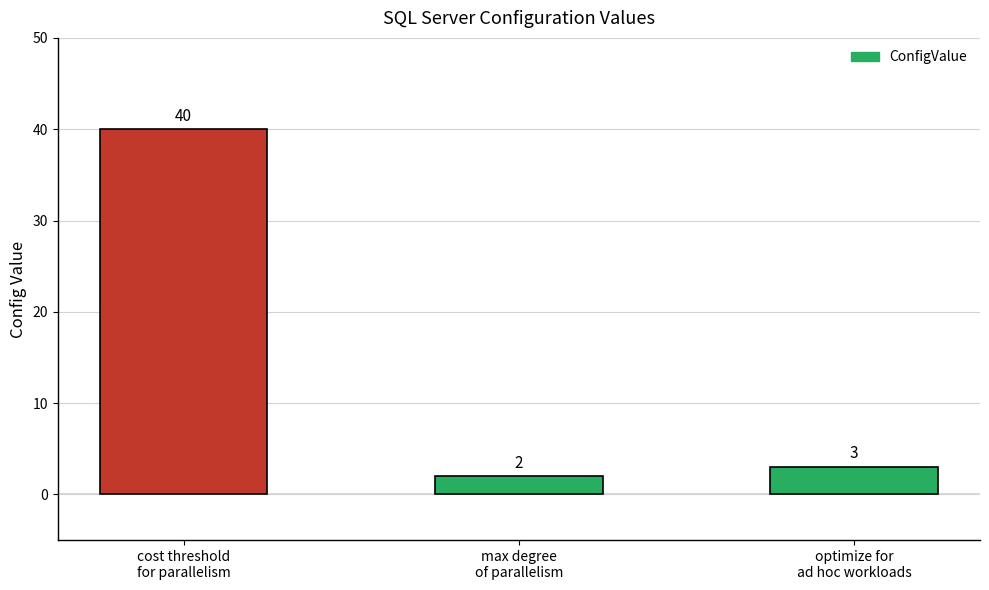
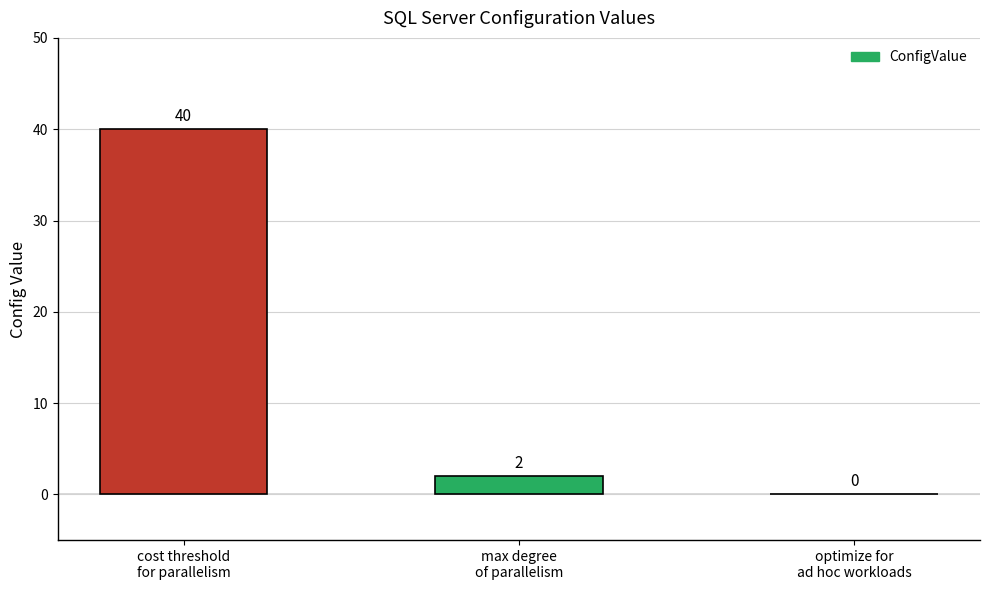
  {
    "cost threshold for parallelism": 40,
    "max degree of parallelism": 2,
-   "optimize for ad hoc workloads": 3
+   "optimize for ad hoc workloads": 0
  }
